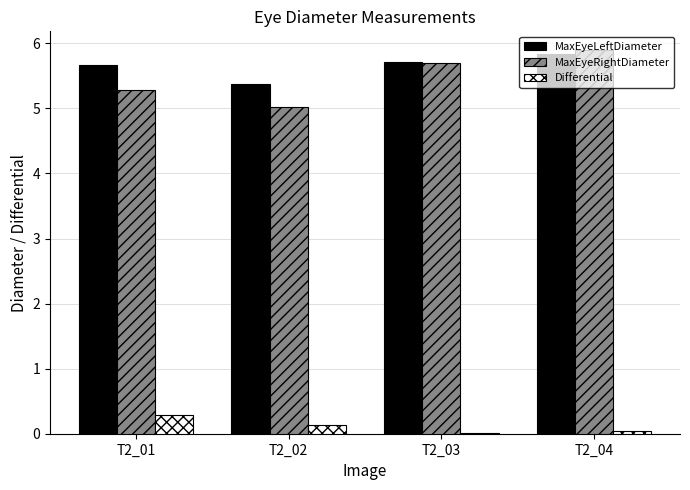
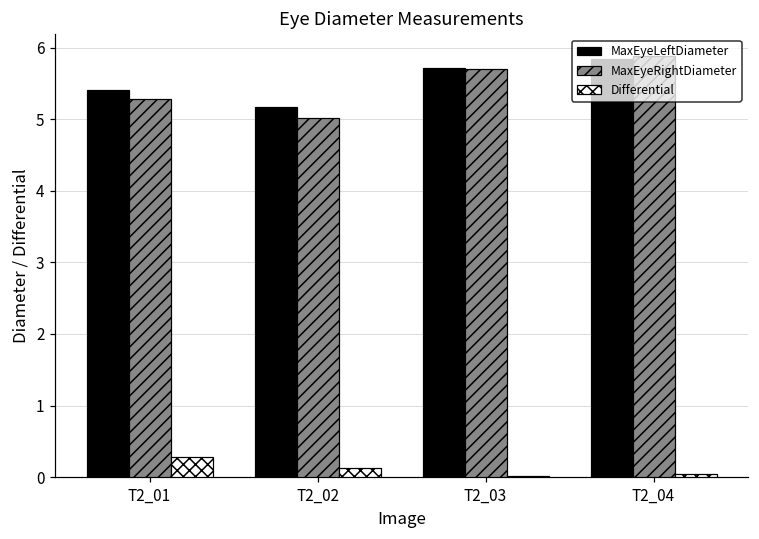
  {
    "MaxEyeLeftDiameter": {
-     "T2_01": 5.7,
-     "T2_02": 5.4,
+     "T2_01": 5.4,
+     "T2_02": 5.2,
      "T2_03": 5.7
    },
    "MaxEyeRightDiameter": {
      "T2_01": 5.3,
      "T2_02": 5.0,
      "T2_03": 5.7
    },
    "Differential": {
      "T2_01": 0.3,
      "T2_02": 0.1,
      "T2_04": 0.0
    }
  }
